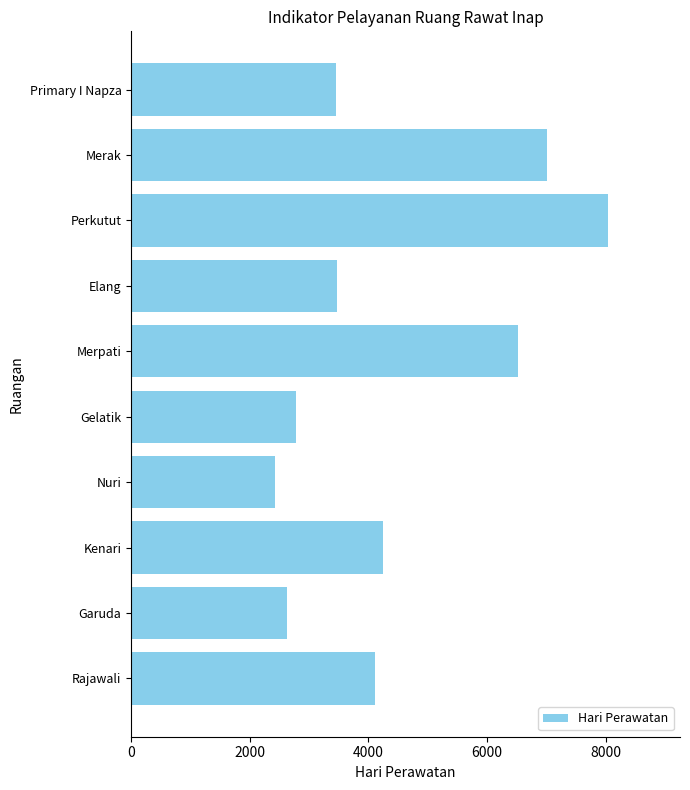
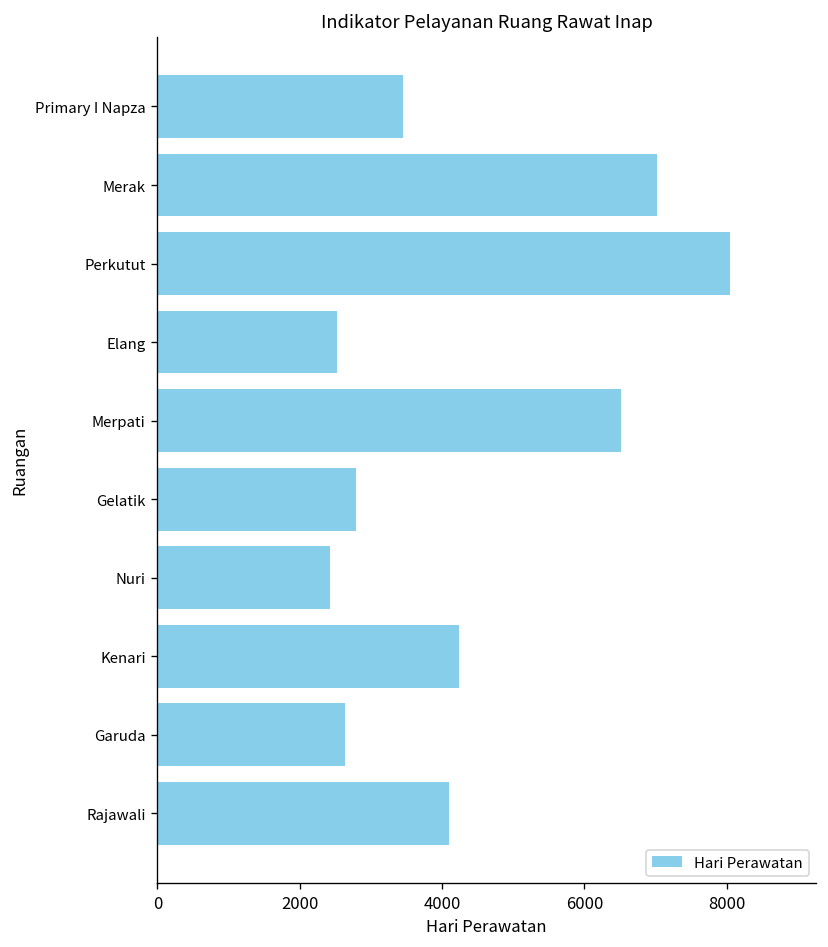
  {
    "Primary I Napza": 3400,
    "Merak": 7000,
    "Perkutut": 8000,
-   "Elang": 3500,
+   "Elang": 2500,
    "Merpati": 6500,
    "Gelatik": 2800,
    "Nuri": 2400,
    "Kenari": 4200,
    "Garuda": 2600,
    "Rajawali": 4100
  }
